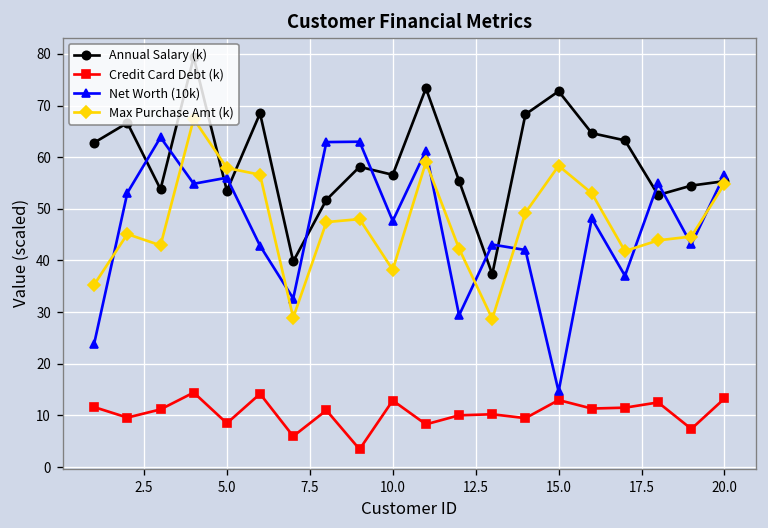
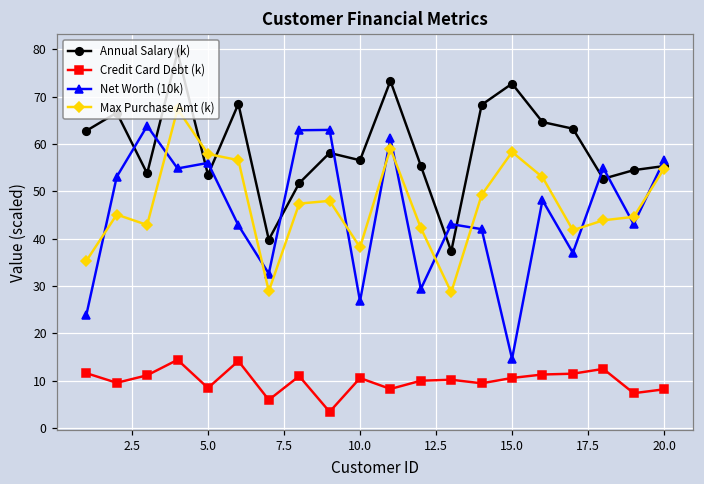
  {
    "Annual Salary (k)": {
      "5.0": 54,
      "10.0": 57,
      "15.0": 73
    },
    "Credit Card Debt (k)": {
      "5.0": 8,
-     "10.0": 13,
-     "15.0": 13,
-     "20.0": 13
+     "10.0": 11,
+     "15.0": 11,
+     "20.0": 8
    },
    "Net Worth (10k)": {
      "5.0": 56,
-     "10.0": 48,
+     "10.0": 27,
      "15.0": 15,
      "20.0": 57
    },
    "Max Purchase Amt (k)": {
      "5.0": 58,
      "10.0": 38,
      "15.0": 58
    }
  }
